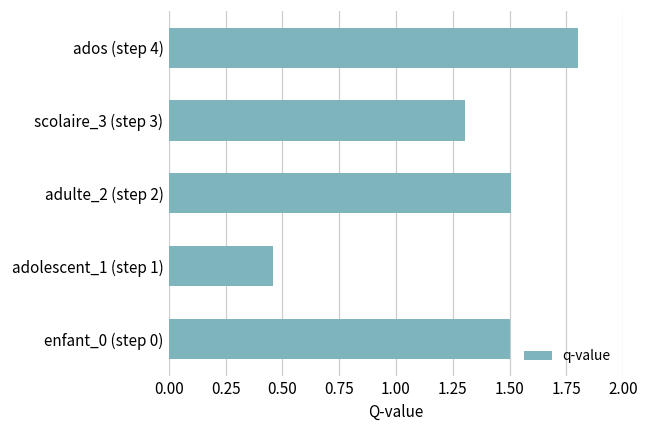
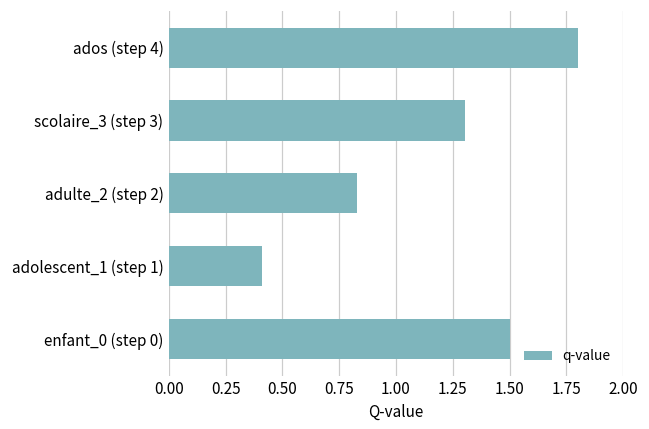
  {
    "ados (step 4)": 1.80,
    "scolaire_3 (step 3)": 1.30,
-   "adulte_2 (step 2)": 1.51,
-   "adolescent_1 (step 1)": 0.46,
+   "adulte_2 (step 2)": 0.83,
+   "adolescent_1 (step 1)": 0.41,
    "enfant_0 (step 0)": 1.50
  }
